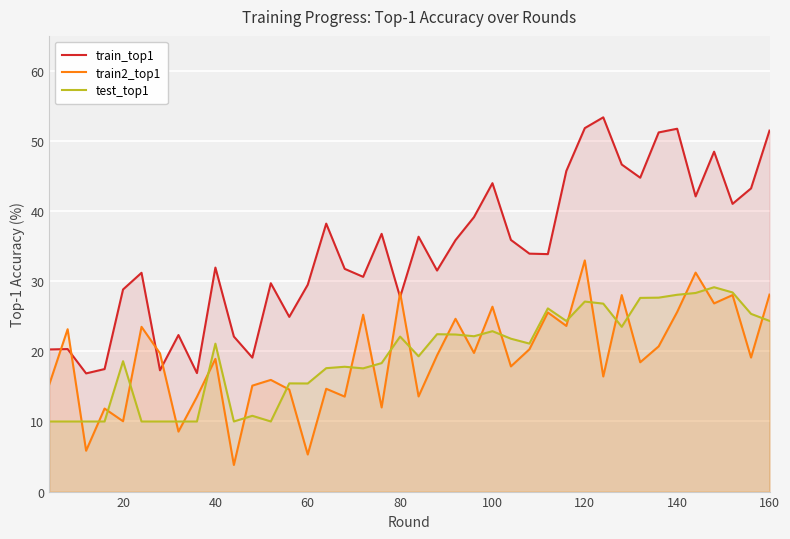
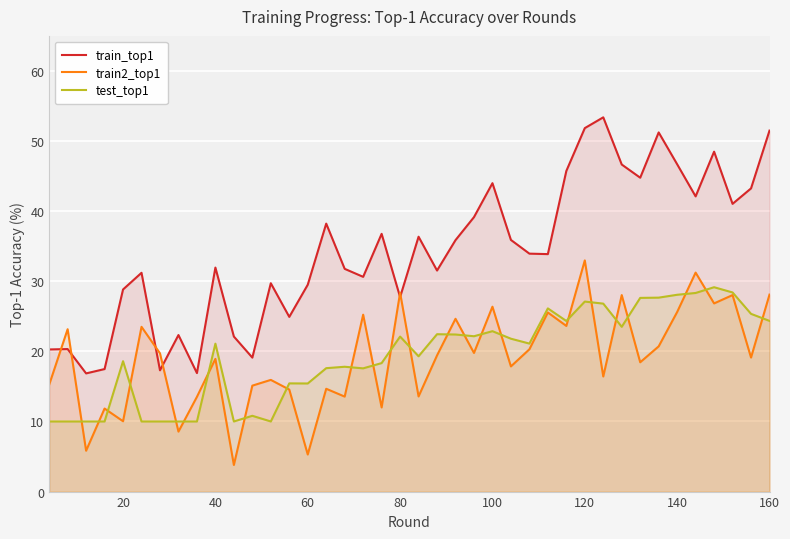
  {
    "train_top1": {
      "20": 29,
      "40": 32,
      "60": 30,
      "80": 28,
      "100": 44,
      "120": 52,
-     "140": 52,
+     "140": 47,
      "160": 51
    },
    "train2_top1": {
      "20": 10,
      "40": 19,
      "60": 5,
      "80": 28,
      "100": 26,
      "120": 33,
      "140": 26,
      "160": 28
    },
    "test_top1": {
      "20": 19,
      "40": 21,
      "60": 15,
      "80": 22,
      "100": 23,
      "120": 27,
      "140": 28,
      "160": 24
    }
  }
